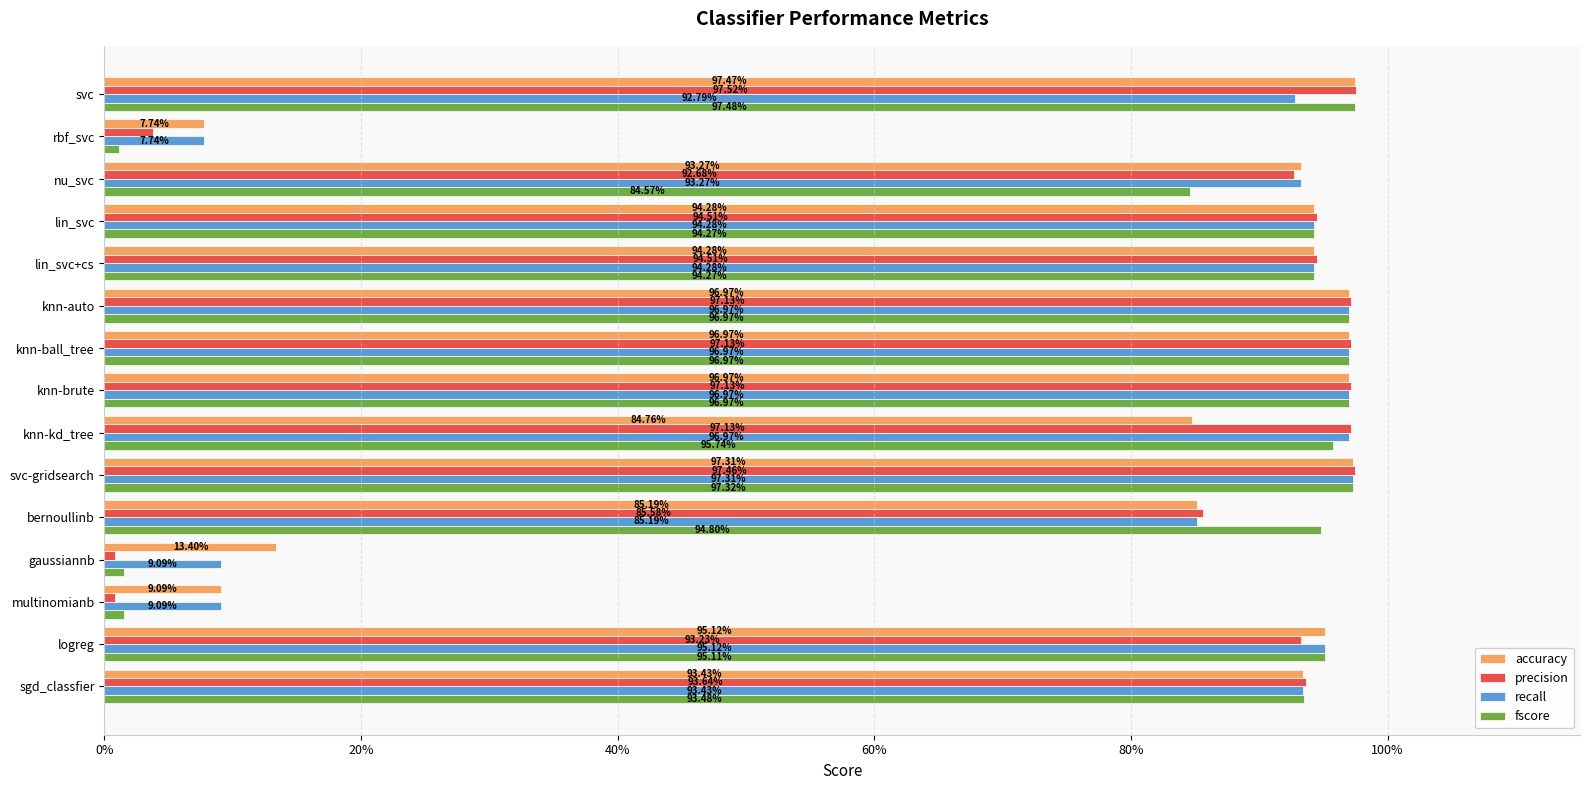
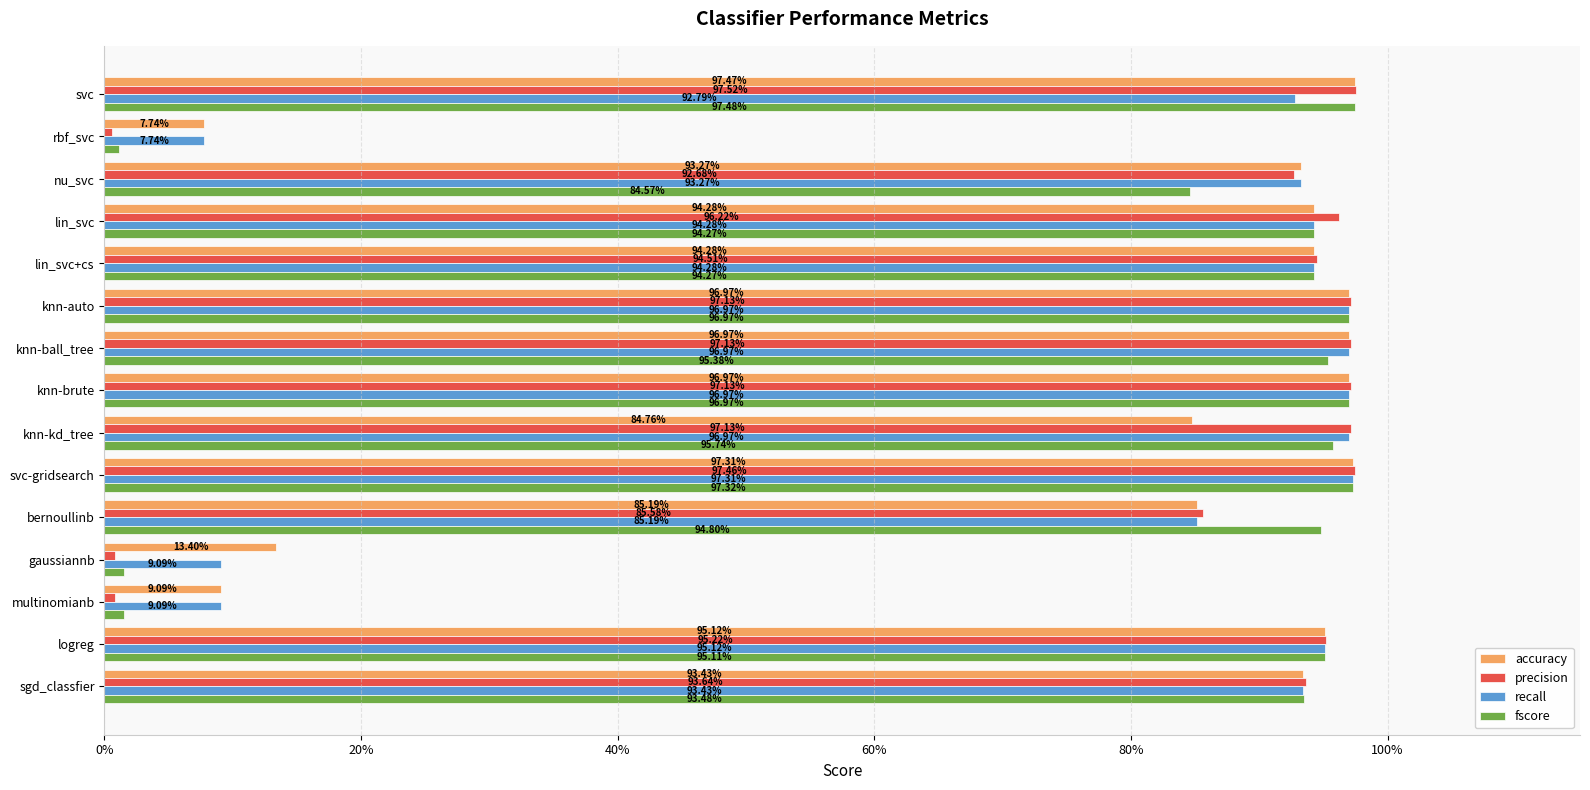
  {
    "accuracy": {
      "rbf_svc": "7.74%",
      "nu_svc": "93.27%",
      "lin_svc": "94.28%",
      "lin_svc+cs": "94.28%",
      "knn-kd_tree": "84.76%",
      "svc-gridsearch": "97.31%",
      "bernoullinb": "85.19%",
      "gaussiannb": "13.40%",
      "multinomianb": "9.09%",
      "logreg": "95.12%",
      "sgd_classfier": "93.43%"
    },
    "precision": {
-     "rbf_svc": "3.8%",
+     "rbf_svc": "0.6%",
      "nu_svc": "92.68%",
-     "lin_svc": "94.51%",
+     "lin_svc": "96.22%",
      "lin_svc+cs": "94.51%",
      "bernoullinb": "85.58%",
-     "logreg": "93.23%"
+     "logreg": "95.22%"
    },
    "recall": {
      "svc": "92.79%",
      "rbf_svc": "7.74%",
      "nu_svc": "93.27%",
      "knn-ball_tree": "96.97%",
      "knn-brute": "96.97%",
      "bernoullinb": "85.19%",
      "gaussiannb": "9.09%",
      "multinomianb": "9.09%",
      "logreg": "95.12%"
    },
    "fscore": {
      "svc": "97.48%",
      "nu_svc": "84.57%",
      "lin_svc": "94.27%",
-     "knn-ball_tree": "96.97%",
+     "knn-ball_tree": "95.38%",
      "knn-brute": "96.97%",
      "knn-kd_tree": "95.74%",
      "svc-gridsearch": "97.32%",
      "bernoullinb": "94.80%",
      "logreg": "95.11%",
      "sgd_classfier": "93.48%"
    }
  }
